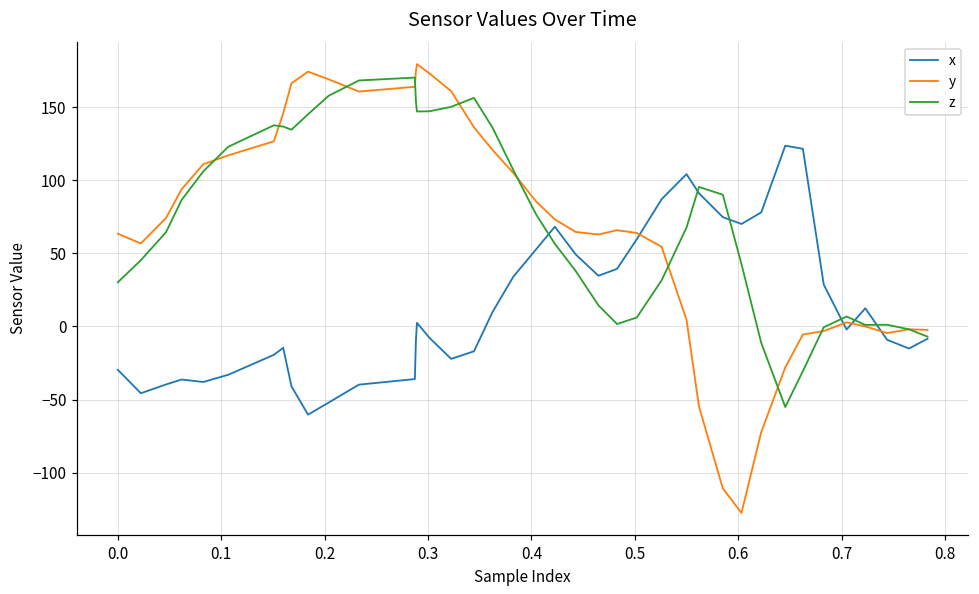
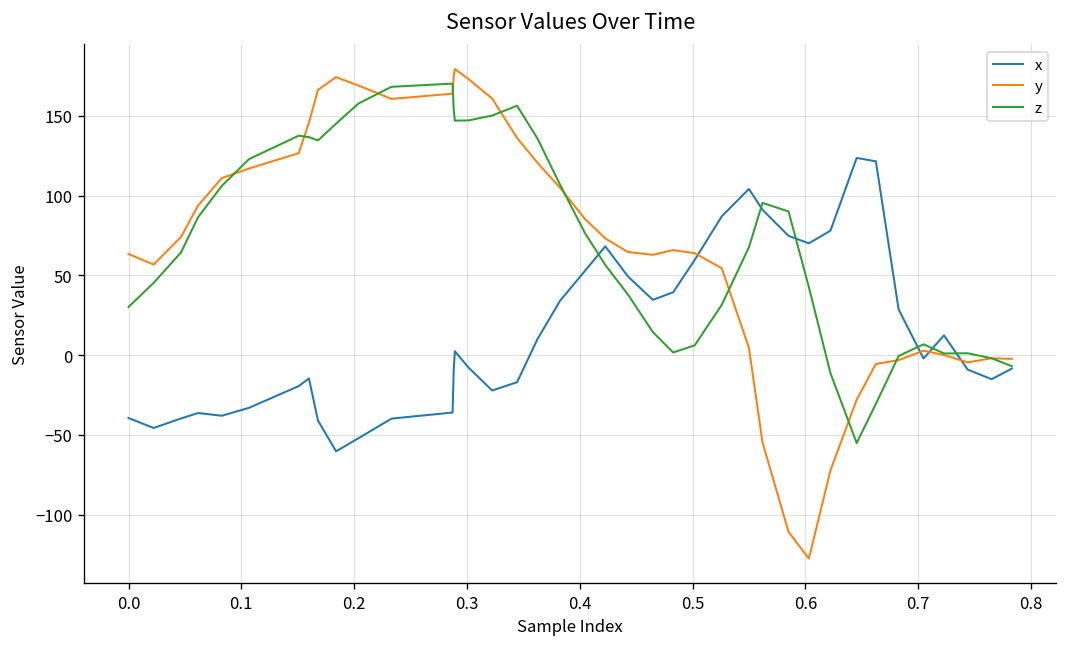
  {
    "x": {
-     "0.0": -30
+     "0.0": -39
    },
    "y": {
      "0.0": 63
    },
    "z": {
      "0.0": 30
    }
  }
